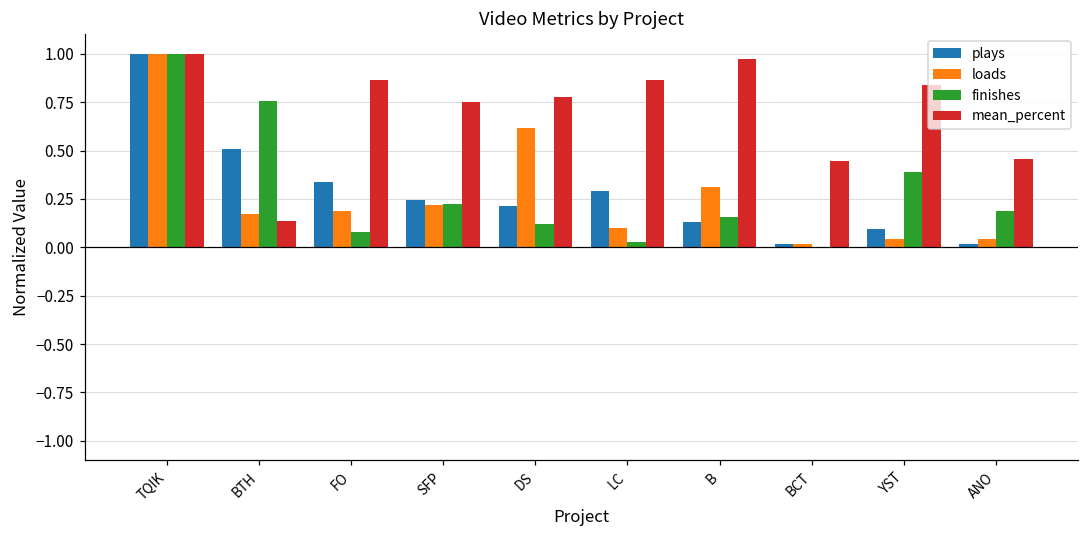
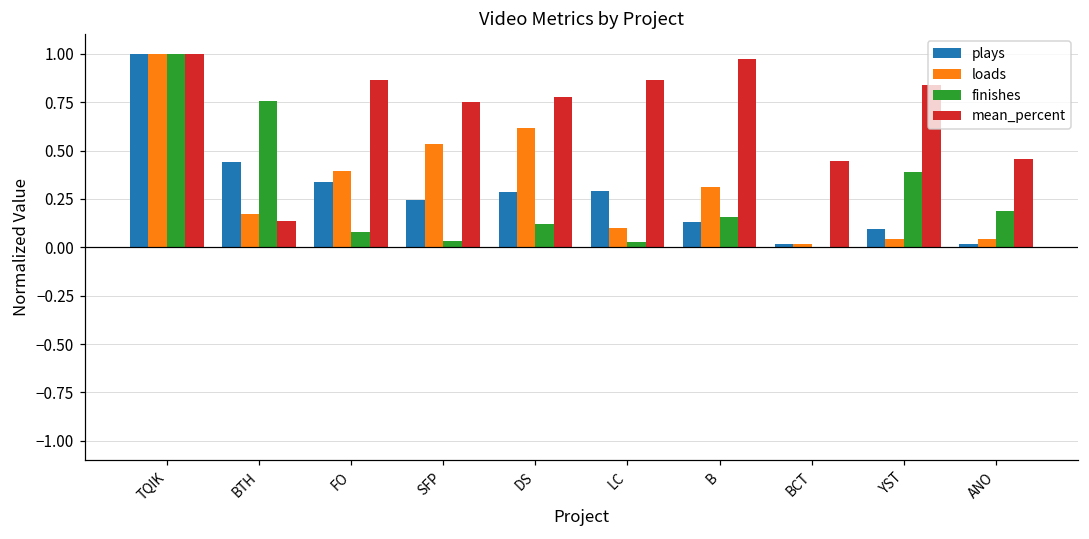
  {
    "plays": {
      "TQIK": 1.00,
-     "BTH": 0.51,
+     "BTH": 0.44,
      "FO": 0.34,
      "SFP": 0.24,
-     "DS": 0.22,
+     "DS": 0.28,
      "LC": 0.29,
      "B": 0.13,
      "BCT": 0.02,
      "YST": 0.09,
      "ANO": 0.02
    },
    "loads": {
      "TQIK": 1.00,
      "BTH": 0.17,
-     "FO": 0.19,
-     "SFP": 0.22,
+     "FO": 0.40,
+     "SFP": 0.54,
      "DS": 0.62,
      "LC": 0.10,
      "B": 0.31,
      "BCT": 0.02,
      "YST": 0.04,
      "ANO": 0.04
    },
    "finishes": {
      "TQIK": 1.00,
      "BTH": 0.76,
      "FO": 0.08,
-     "SFP": 0.22,
+     "SFP": 0.03,
      "DS": 0.12,
      "LC": 0.03,
      "B": 0.16,
      "YST": 0.39,
      "ANO": 0.19
    },
    "mean_percent": {
      "TQIK": 1.00,
      "BTH": 0.14,
      "FO": 0.86,
      "SFP": 0.75,
      "DS": 0.78,
      "LC": 0.86,
      "B": 0.98,
      "BCT": 0.44,
      "ANO": 0.46
    }
  }
